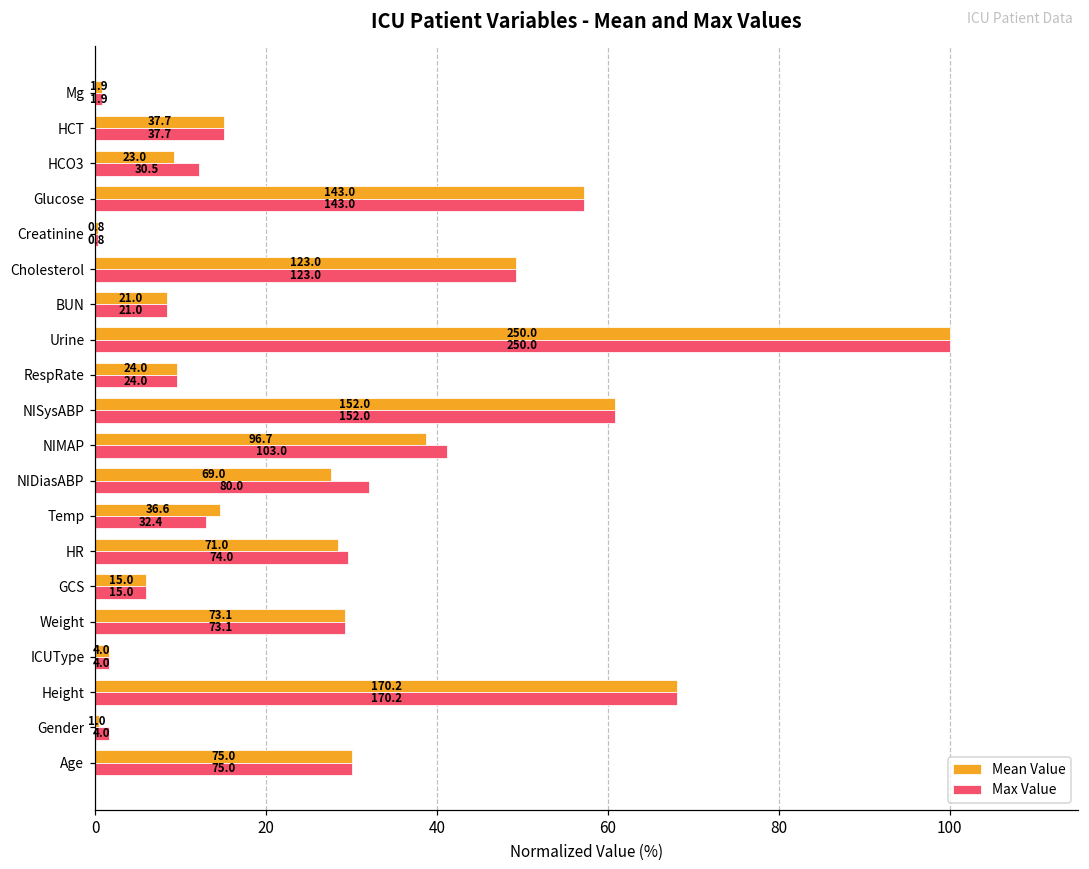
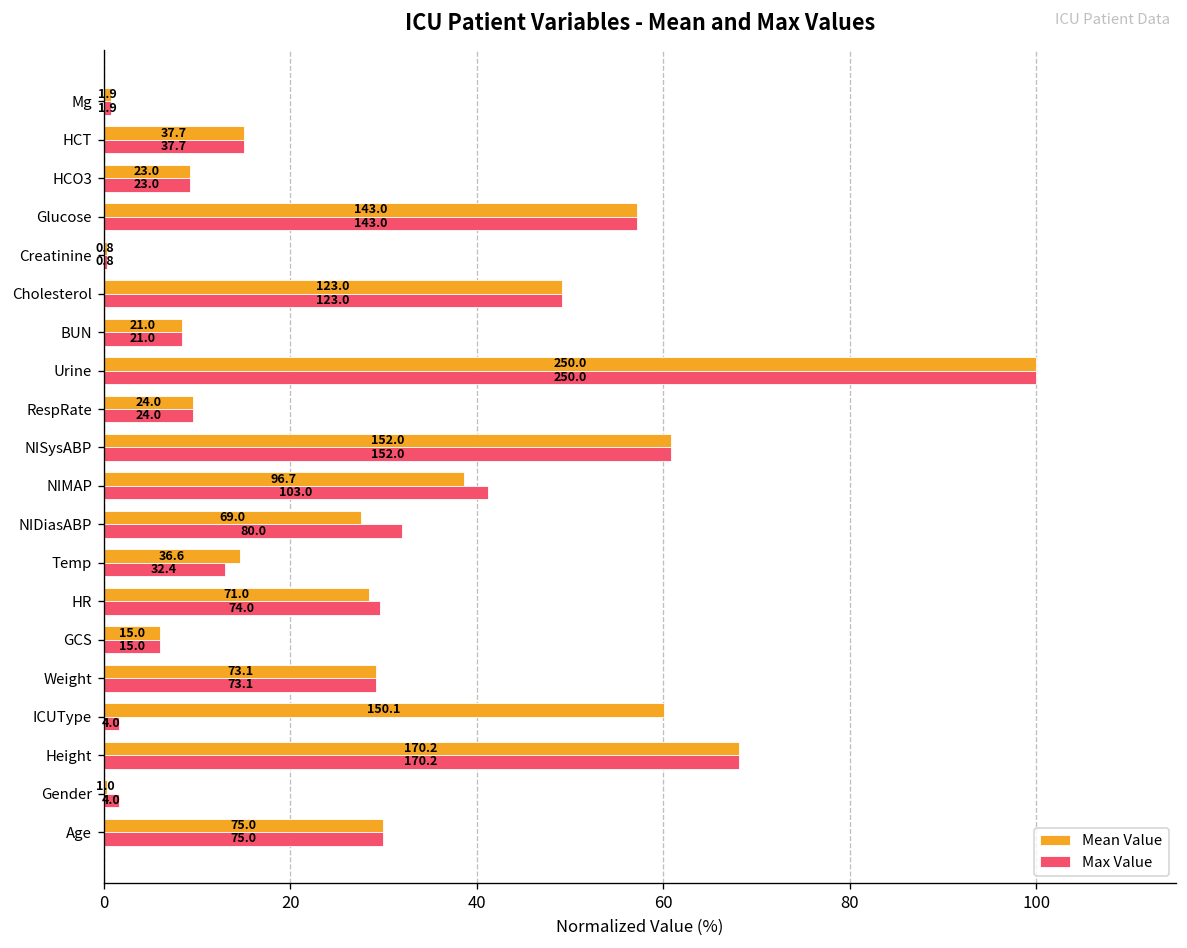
  {
    "Mean Value": {
-     "ICUType": 4.0
+     "ICUType": 150.1
    },
    "Max Value": {
-     "HCO3": 30.5
+     "HCO3": 23.0
    }
  }
